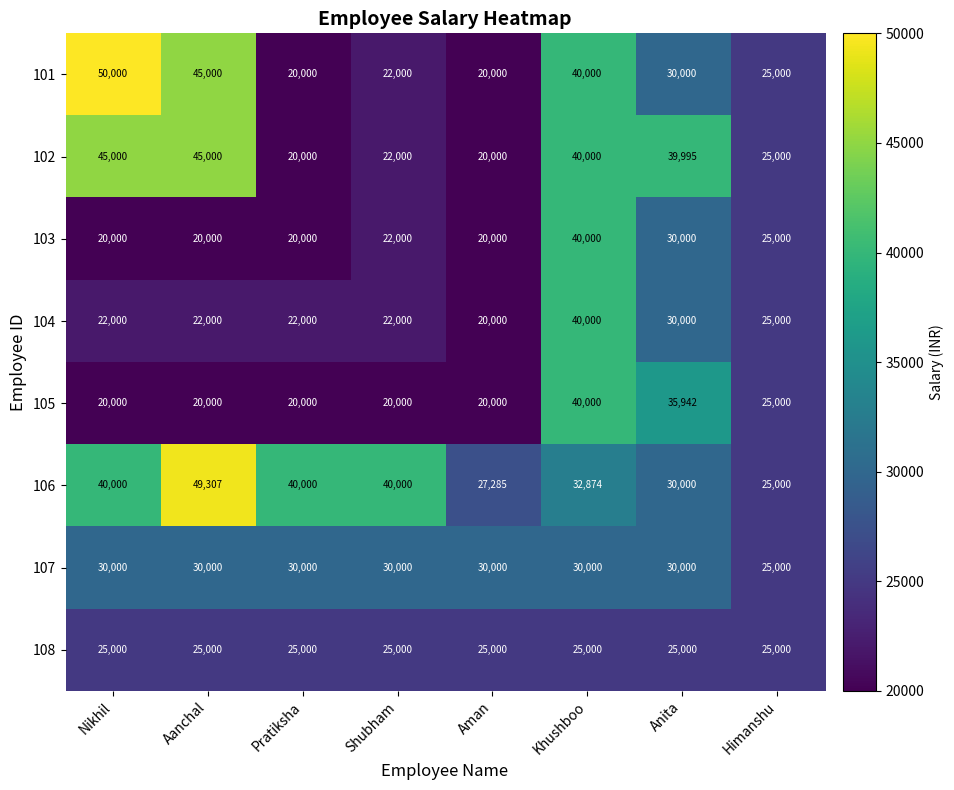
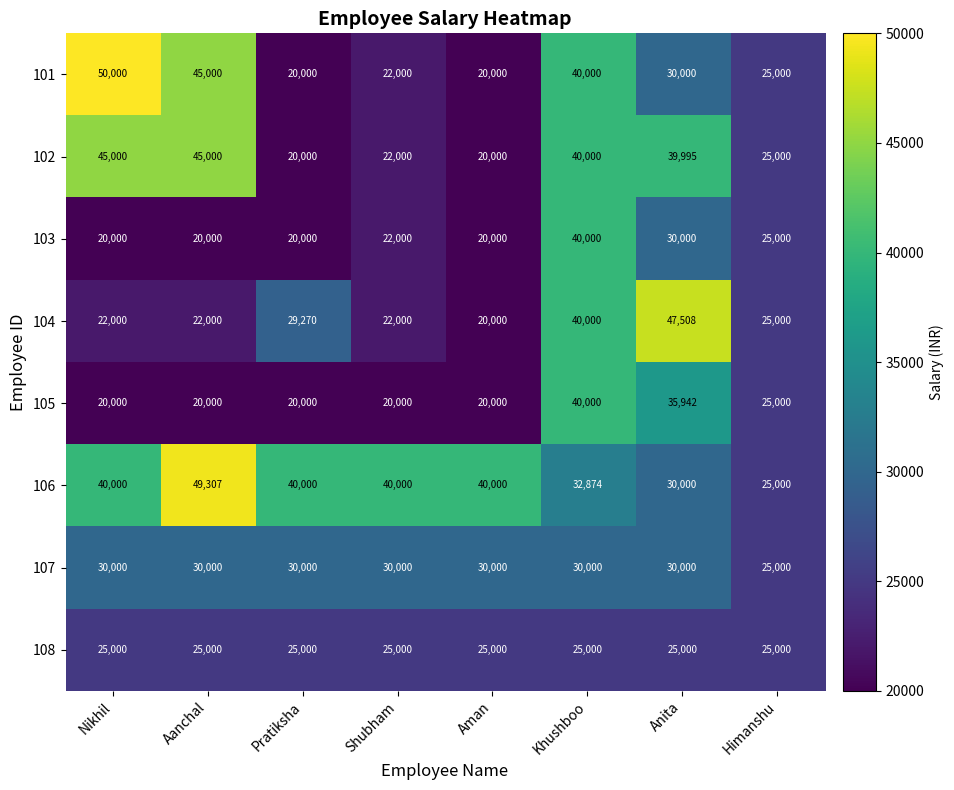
  {
    "101": {
      "Nikhil": "50,000",
      "Aanchal": "45,000",
      "Pratiksha": "20,000",
      "Shubham": "22,000",
      "Aman": "20,000",
      "Khushboo": "40,000",
      "Anita": "30,000",
      "Himanshu": "25,000"
    },
    "102": {
      "Nikhil": "45,000",
      "Aanchal": "45,000",
      "Pratiksha": "20,000",
      "Shubham": "22,000",
      "Aman": "20,000",
      "Khushboo": "40,000",
      "Anita": "39,995",
      "Himanshu": "25,000"
    },
    "103": {
      "Nikhil": "20,000",
      "Aanchal": "20,000",
      "Pratiksha": "20,000",
      "Shubham": "22,000",
      "Aman": "20,000",
      "Khushboo": "40,000",
      "Anita": "30,000",
      "Himanshu": "25,000"
    },
    "104": {
      "Nikhil": "22,000",
      "Aanchal": "22,000",
-     "Pratiksha": "22,000",
+     "Pratiksha": "29,270",
      "Shubham": "22,000",
      "Aman": "20,000",
      "Khushboo": "40,000",
-     "Anita": "30,000",
+     "Anita": "47,508",
      "Himanshu": "25,000"
    },
    "105": {
      "Nikhil": "20,000",
      "Aanchal": "20,000",
      "Pratiksha": "20,000",
      "Shubham": "20,000",
      "Aman": "20,000",
      "Khushboo": "40,000",
      "Anita": "35,942",
      "Himanshu": "25,000"
    },
    "106": {
      "Nikhil": "40,000",
      "Aanchal": "49,307",
      "Pratiksha": "40,000",
      "Shubham": "40,000",
-     "Aman": "27,285",
+     "Aman": "40,000",
      "Khushboo": "32,874",
      "Anita": "30,000",
      "Himanshu": "25,000"
    },
    "107": {
      "Nikhil": "30,000",
      "Aanchal": "30,000",
      "Pratiksha": "30,000",
      "Shubham": "30,000",
      "Aman": "30,000",
      "Khushboo": "30,000",
      "Anita": "30,000",
      "Himanshu": "25,000"
    },
    "108": {
      "Nikhil": "25,000",
      "Aanchal": "25,000",
      "Pratiksha": "25,000",
      "Shubham": "25,000",
      "Aman": "25,000",
      "Khushboo": "25,000",
      "Anita": "25,000",
      "Himanshu": "25,000"
    }
  }
